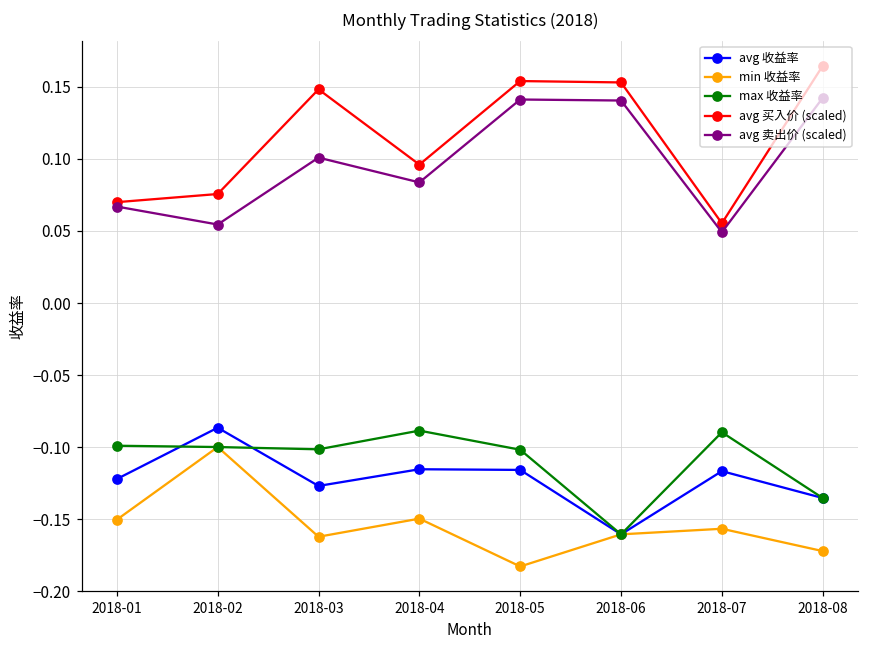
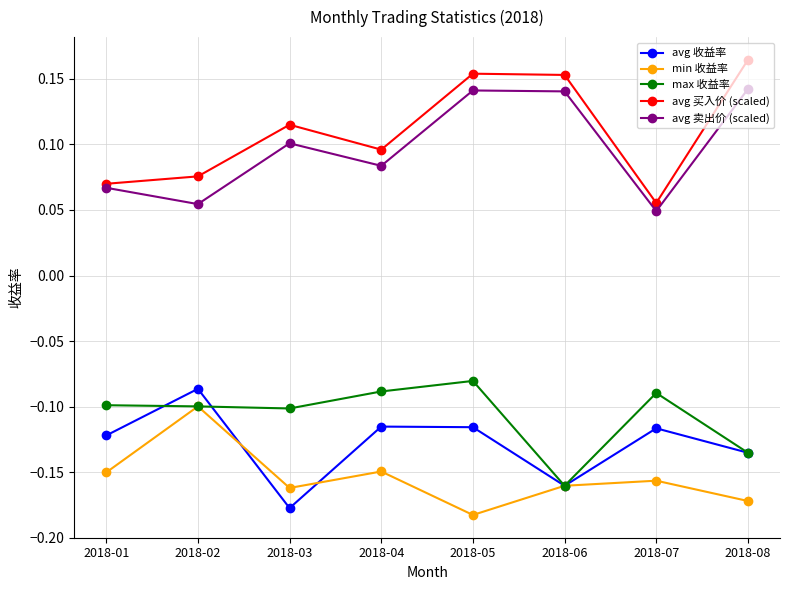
  {
    "avg 收益率": {
      "2018-01": -0.122,
      "2018-02": -0.086,
-     "2018-03": -0.127,
+     "2018-03": -0.177,
      "2018-04": -0.115,
      "2018-05": -0.116,
      "2018-07": -0.117
    },
    "min 收益率": {
      "2018-01": -0.150,
      "2018-03": -0.162,
      "2018-04": -0.150,
      "2018-05": -0.183,
      "2018-07": -0.157,
      "2018-08": -0.172
    },
    "max 收益率": {
      "2018-01": -0.099,
      "2018-03": -0.101,
      "2018-04": -0.088,
-     "2018-05": -0.102,
+     "2018-05": -0.080,
      "2018-07": -0.090
    },
    "avg 买入价 (scaled)": {
      "2018-01": 0.070,
      "2018-02": 0.076,
-     "2018-03": 0.148,
+     "2018-03": 0.115,
      "2018-04": 0.096,
      "2018-05": 0.154,
      "2018-06": 0.153,
      "2018-07": 0.055
    },
    "avg 卖出价 (scaled)": {
      "2018-01": 0.067,
      "2018-02": 0.055,
      "2018-03": 0.101,
      "2018-04": 0.084,
      "2018-05": 0.141,
      "2018-06": 0.141,
      "2018-07": 0.049
    }
  }
